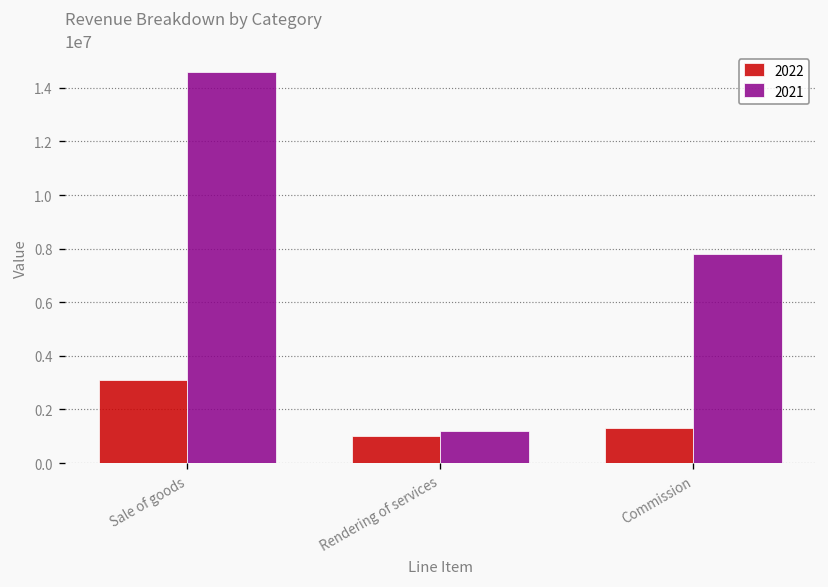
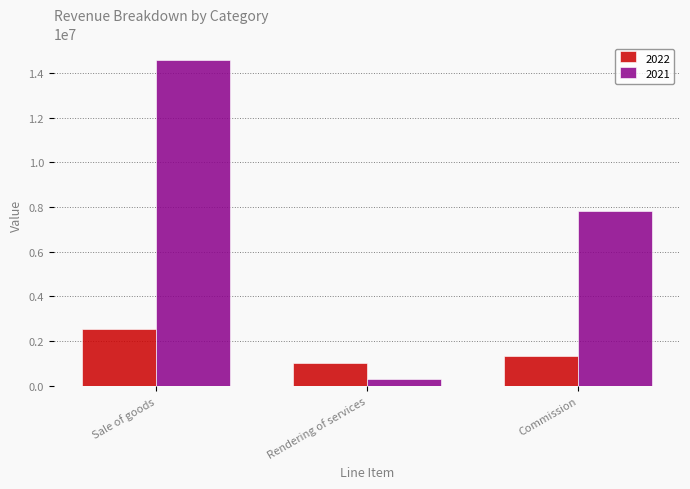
  {
    "2022": {
-     "Sale of goods": 3100000,
+     "Sale of goods": 2500000,
      "Rendering of services": 1000000,
      "Commission": 1300000
    },
    "2021": {
      "Sale of goods": 14600000,
-     "Rendering of services": 1200000,
+     "Rendering of services": 300000,
      "Commission": 7800000
    }
  }
